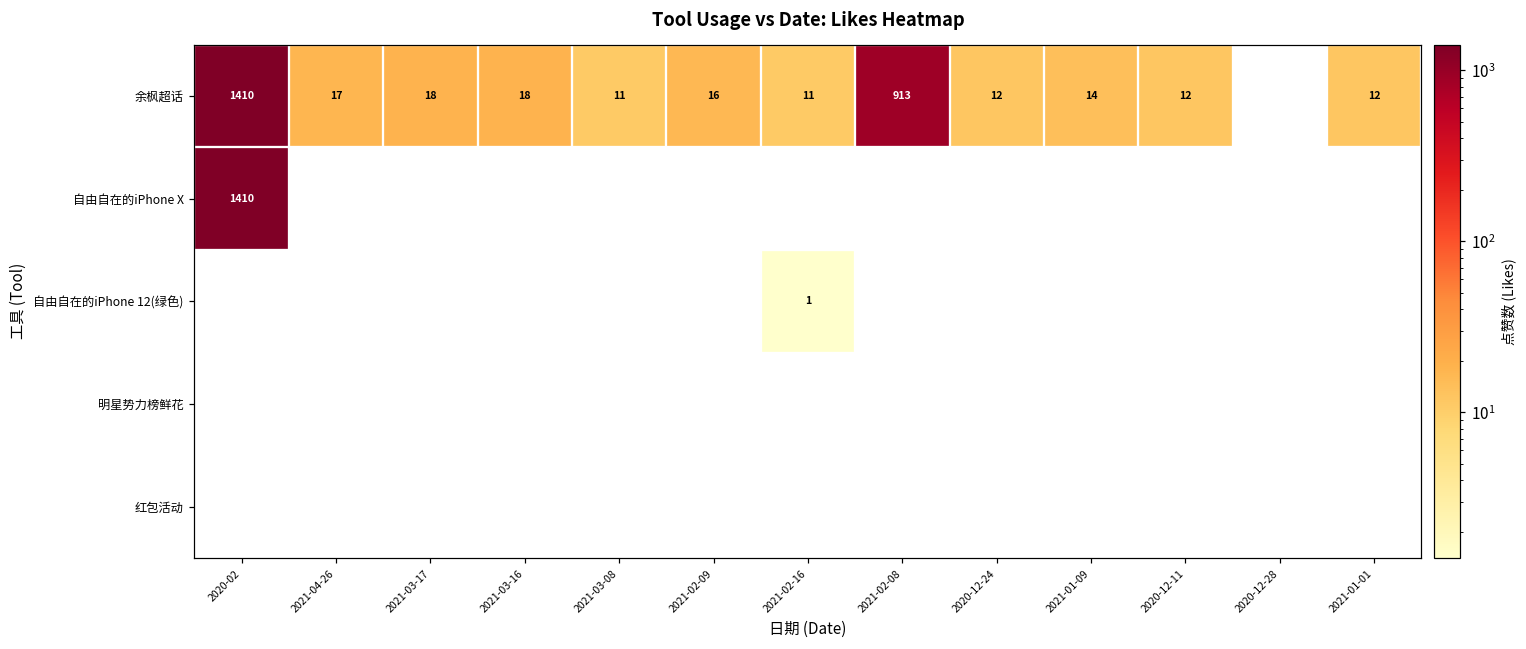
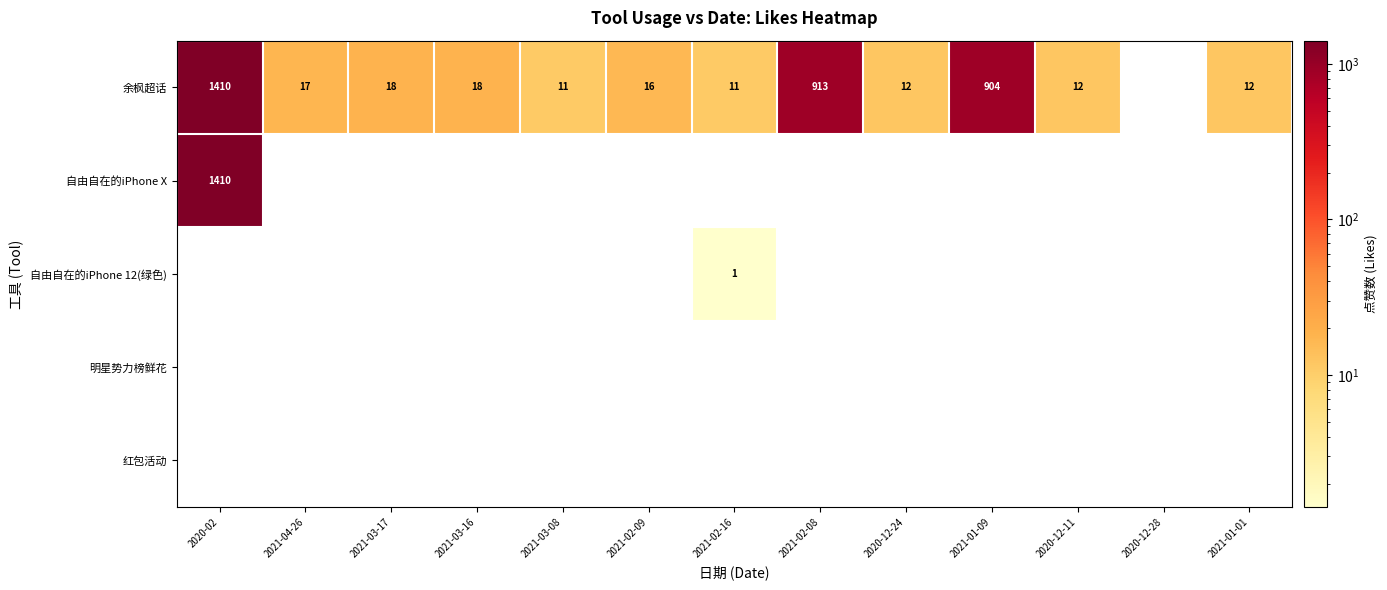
  {
    "余枫超话": {
      "2020-02": 1410,
      "2021-04-26": 17,
      "2021-03-17": 18,
      "2021-03-16": 18,
      "2021-03-08": 11,
      "2021-02-09": 16,
      "2021-02-16": 11,
      "2021-02-08": 913,
      "2020-12-24": 12,
-     "2021-01-09": 14,
+     "2021-01-09": 904,
      "2020-12-11": 12,
      "2021-01-01": 12
    },
    "自由自在的iPhone X": {
      "2020-02": 1410
    },
    "自由自在的iPhone 12(绿色)": {
      "2021-02-16": 1
    }
  }
